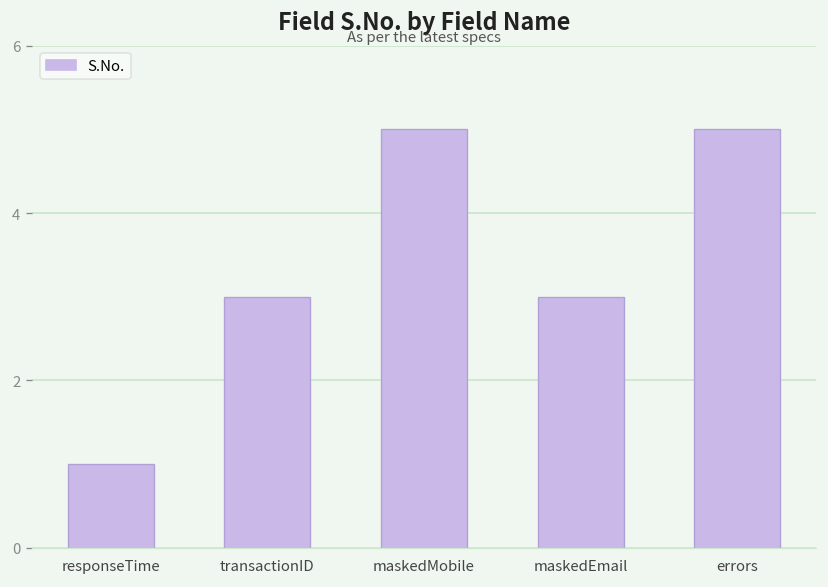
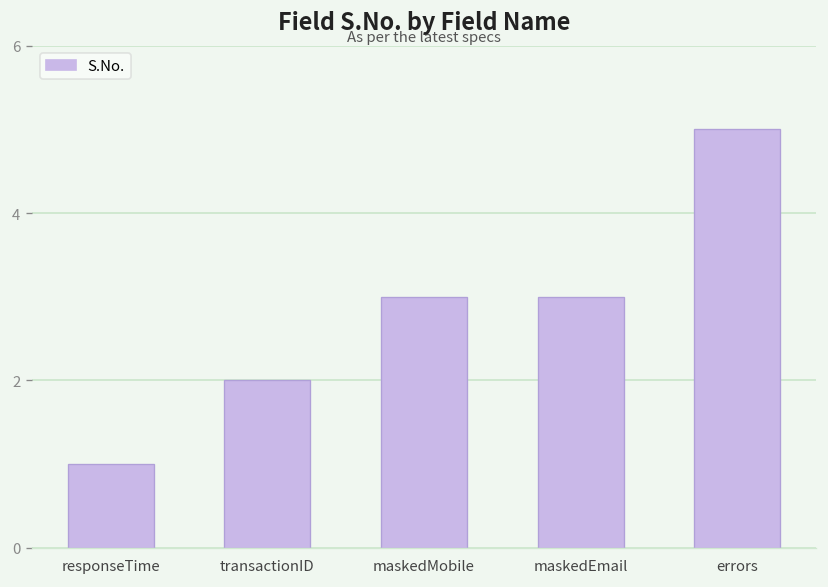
  {
    "responseTime": 1,
-   "transactionID": 3,
-   "maskedMobile": 5,
+   "transactionID": 2,
+   "maskedMobile": 3,
    "maskedEmail": 3,
    "errors": 5
  }
